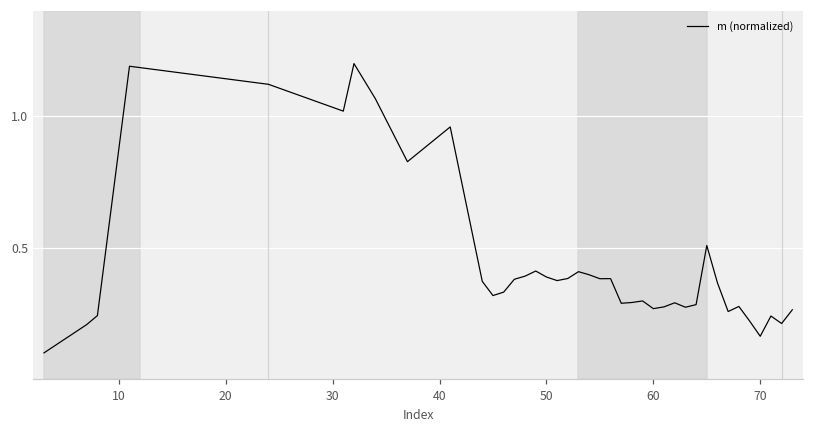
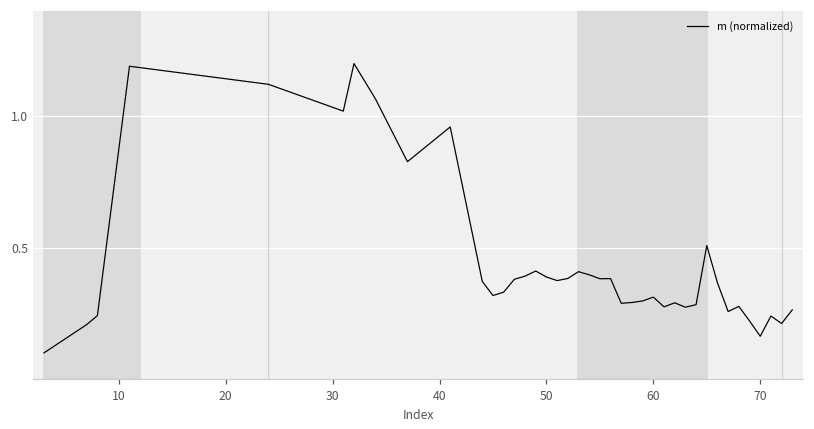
  {
    "50": 0.39,
-   "60": 0.27,
+   "60": 0.31,
    "70": 0.16
  }
